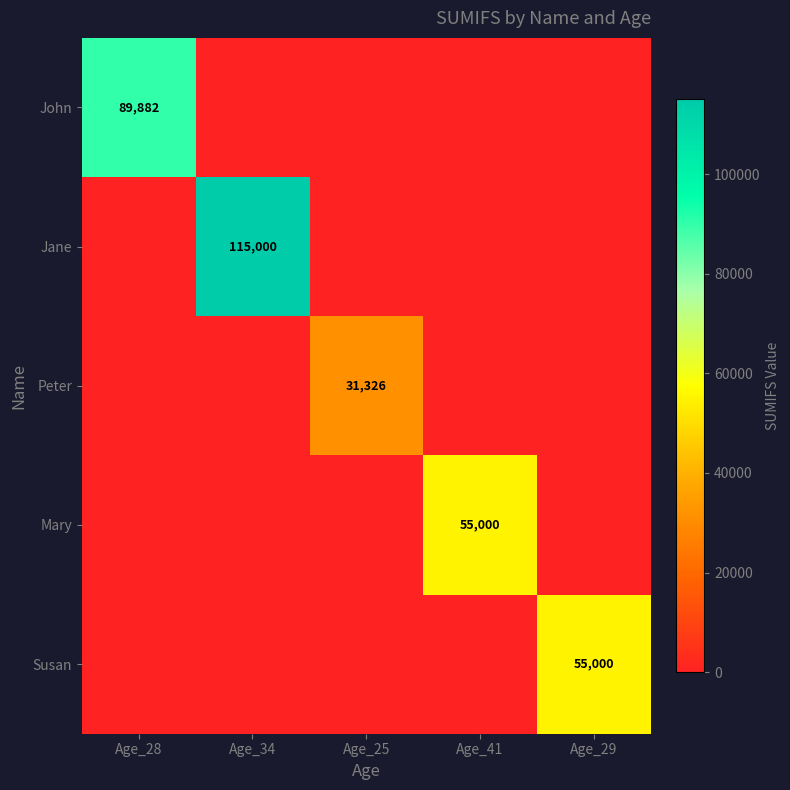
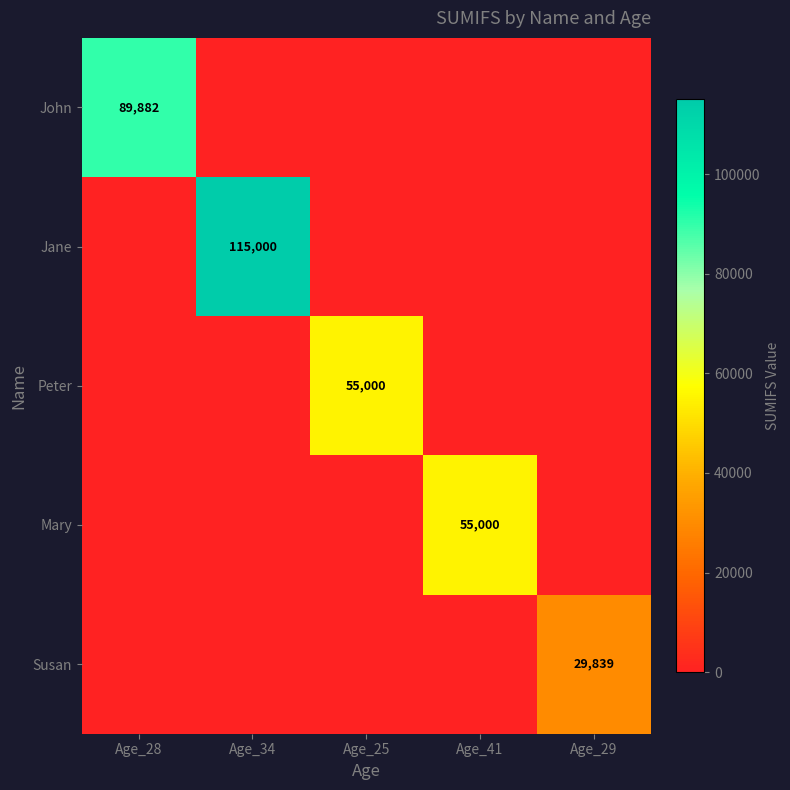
  {
    "John": {
      "Age_28": "89,882"
    },
    "Jane": {
      "Age_34": "115,000"
    },
    "Peter": {
-     "Age_25": "31,326"
+     "Age_25": "55,000"
    },
    "Mary": {
      "Age_41": "55,000"
    },
    "Susan": {
-     "Age_29": "55,000"
+     "Age_29": "29,839"
    }
  }
